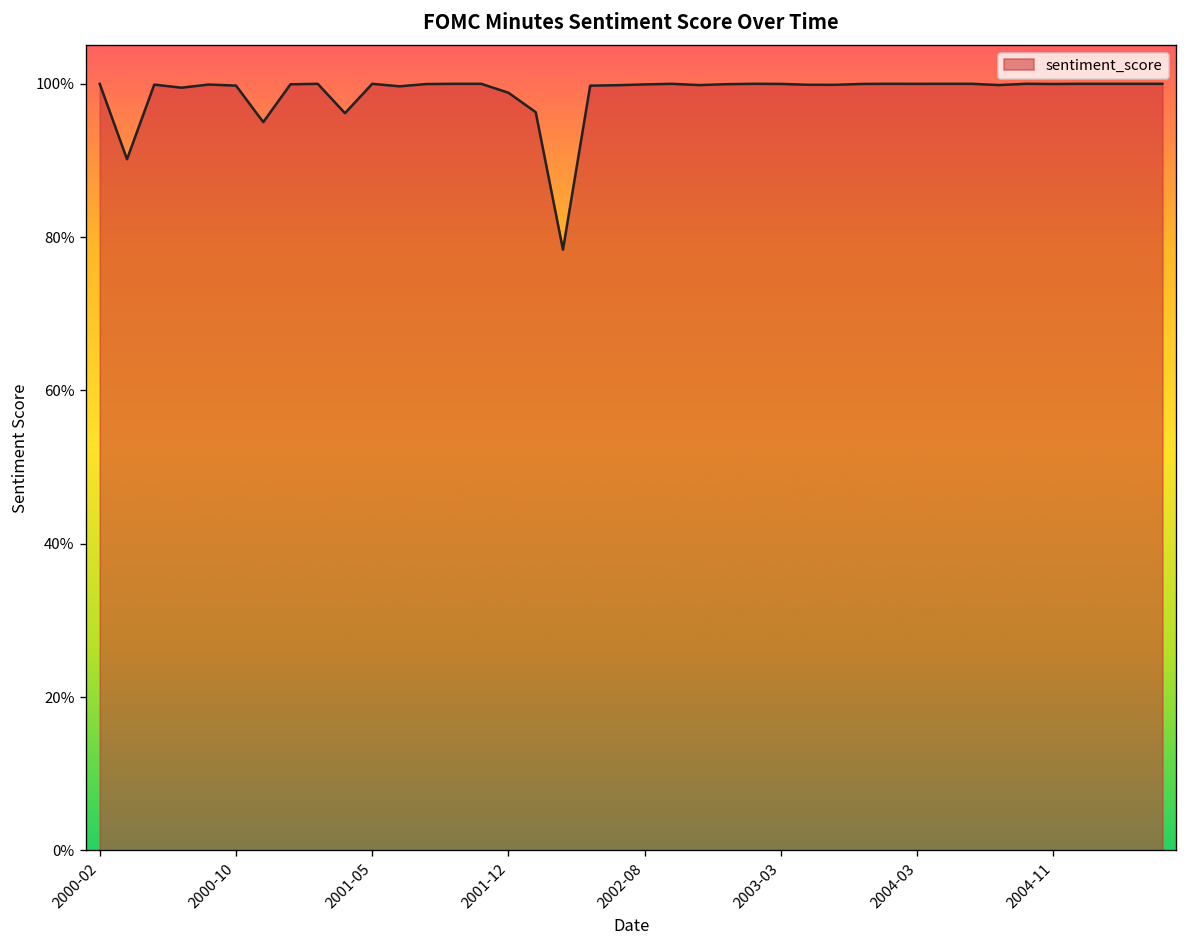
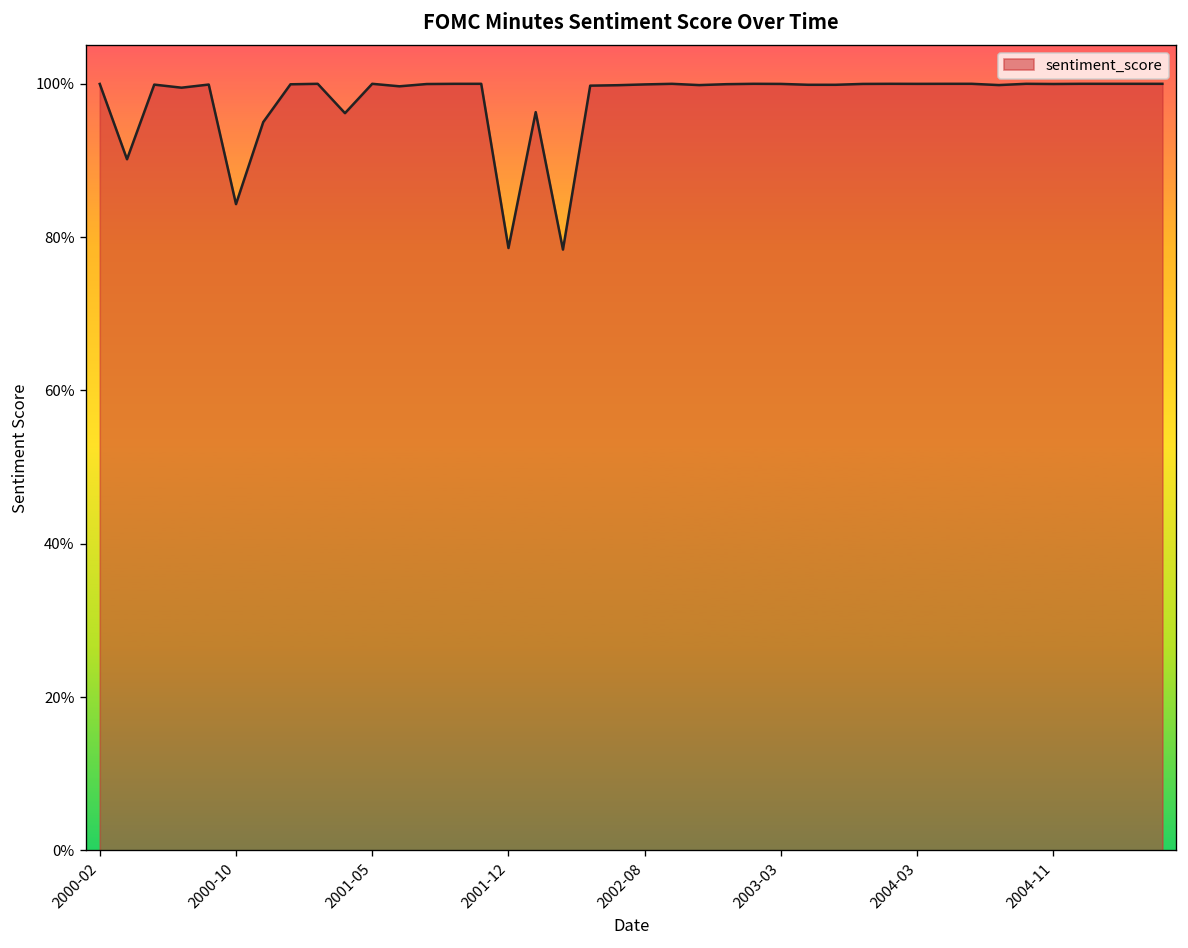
  {
    "2000-02": "100%",
-   "2000-10": "100%",
+   "2000-10": "84%",
    "2001-05": "100%",
-   "2001-12": "99%",
+   "2001-12": "79%",
    "2002-08": "100%",
    "2003-03": "100%",
    "2004-03": "100%",
    "2004-11": "100%"
  }
